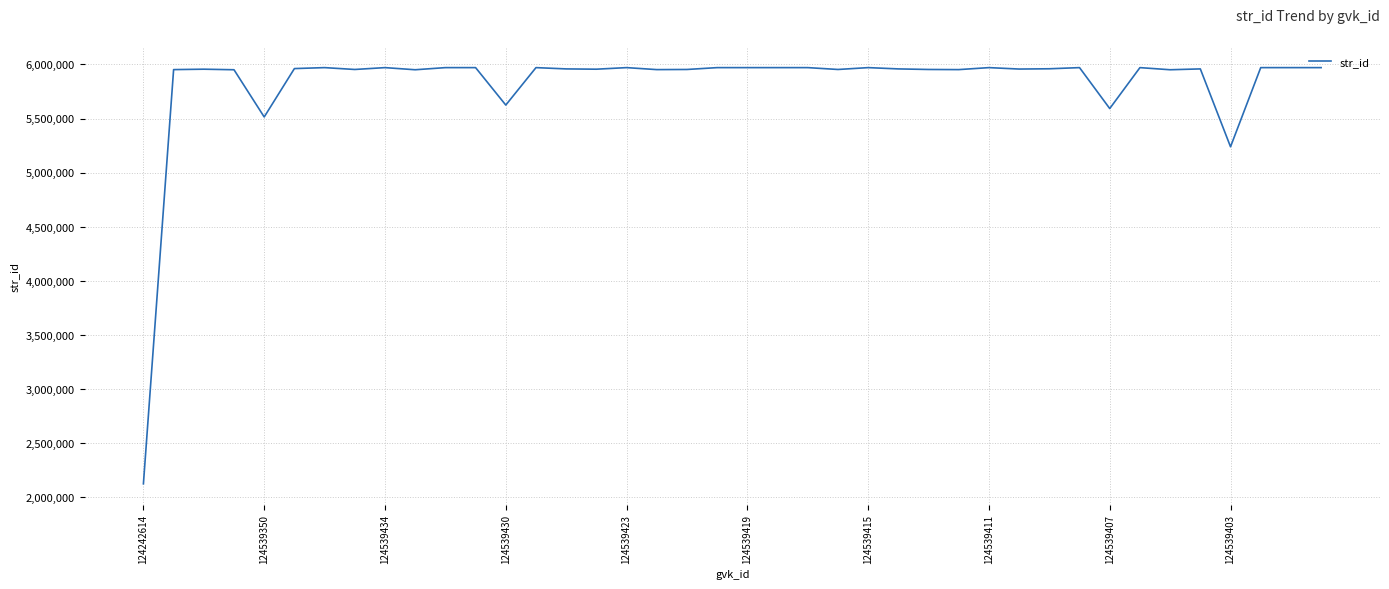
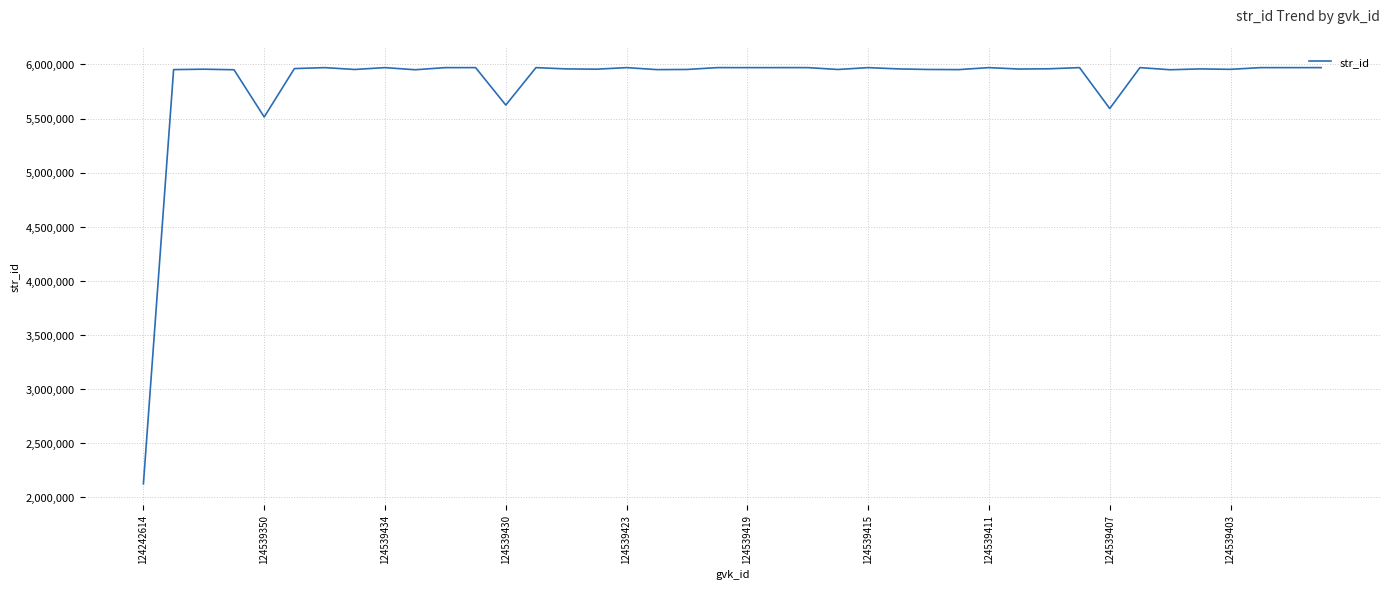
  {
    "124242614": "2,120,000",
    "124539350": "5,510,000",
    "124539434": "5,970,000",
    "124539430": "5,620,000",
    "124539423": "5,970,000",
    "124539419": "5,970,000",
    "124539415": "5,970,000",
    "124539411": "5,970,000",
    "124539407": "5,590,000",
-   "124539403": "5,240,000"
+   "124539403": "5,960,000"
  }
